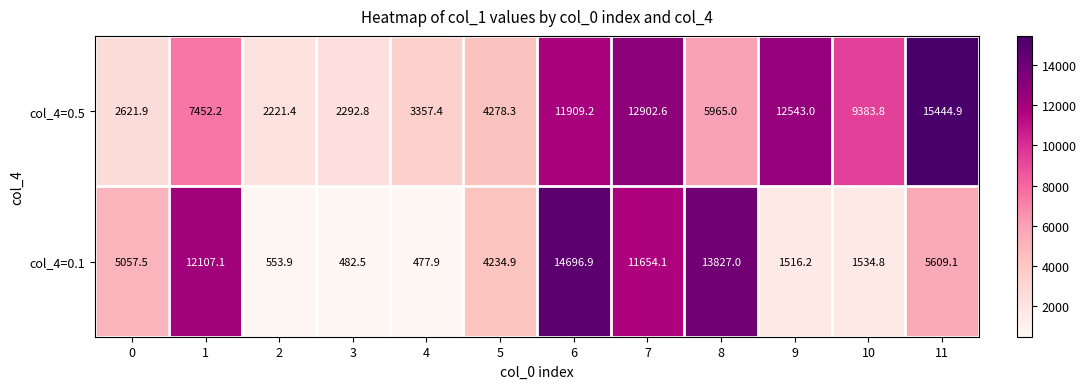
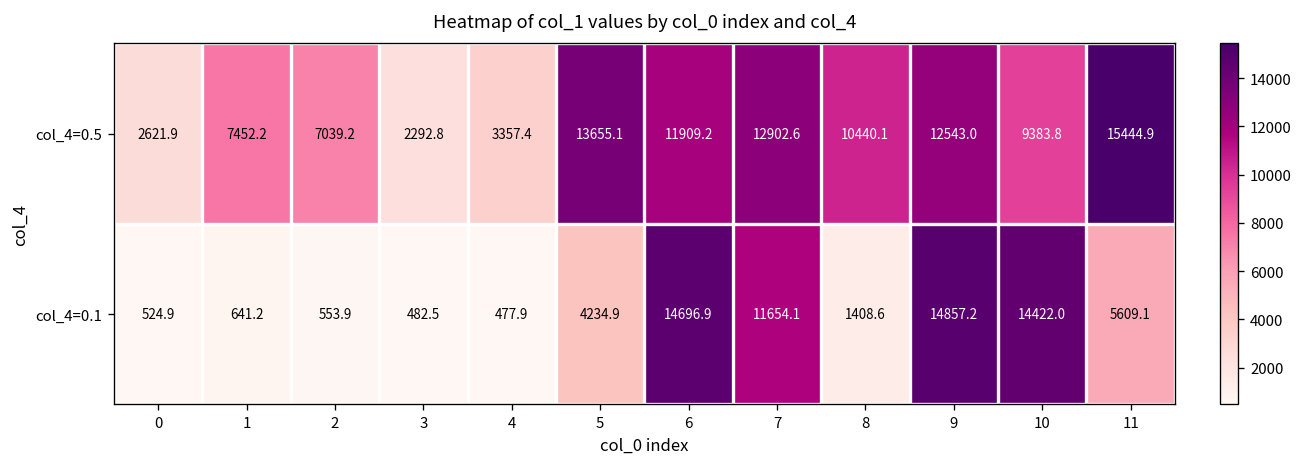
  {
    "col_4=0.5": {
      "0": 2621.9,
      "1": 7452.2,
-     "2": 2221.4,
+     "2": 7039.2,
      "3": 2292.8,
      "4": 3357.4,
-     "5": 4278.3,
+     "5": 13655.1,
      "6": 11909.2,
      "7": 12902.6,
-     "8": 5965.0,
+     "8": 10440.1,
      "9": 12543.0,
      "10": 9383.8,
      "11": 15444.9
    },
    "col_4=0.1": {
-     "0": 5057.5,
-     "1": 12107.1,
+     "0": 524.9,
+     "1": 641.2,
      "2": 553.9,
      "3": 482.5,
      "4": 477.9,
      "5": 4234.9,
      "6": 14696.9,
      "7": 11654.1,
-     "8": 13827.0,
-     "9": 1516.2,
-     "10": 1534.8,
+     "8": 1408.6,
+     "9": 14857.2,
+     "10": 14422.0,
      "11": 5609.1
    }
  }
